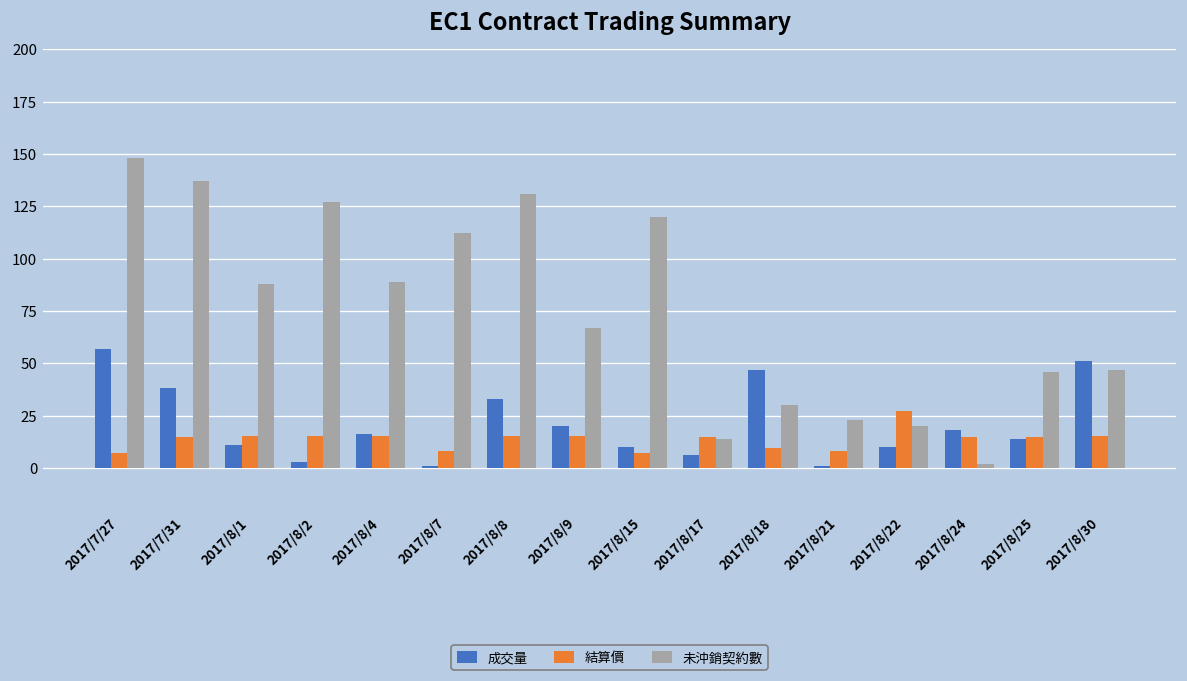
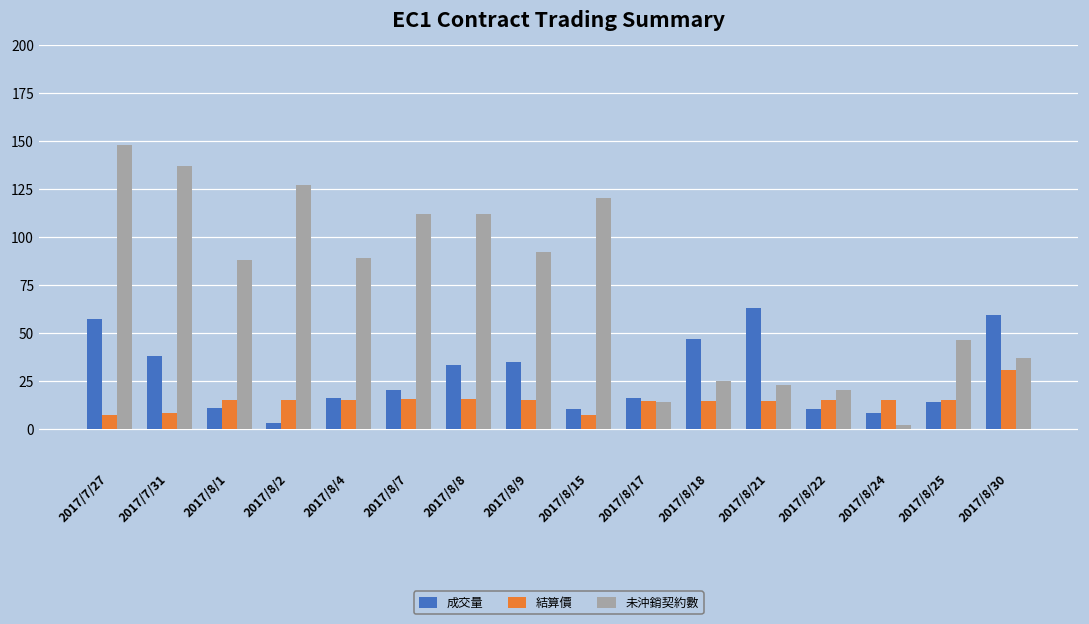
  {
    "成交量": {
      "2017/7/27": 57,
      "2017/7/31": 38,
      "2017/8/1": 11,
      "2017/8/2": 3,
      "2017/8/4": 16,
-     "2017/8/7": 1,
+     "2017/8/7": 20,
      "2017/8/8": 33,
-     "2017/8/9": 20,
+     "2017/8/9": 35,
      "2017/8/15": 10,
-     "2017/8/17": 6,
+     "2017/8/17": 16,
      "2017/8/18": 47,
-     "2017/8/21": 1,
+     "2017/8/21": 63,
      "2017/8/22": 10,
-     "2017/8/24": 18,
+     "2017/8/24": 8,
      "2017/8/25": 14,
-     "2017/8/30": 51
+     "2017/8/30": 59
    },
    "結算價": {
      "2017/7/27": 7,
-     "2017/7/31": 15,
+     "2017/7/31": 8,
      "2017/8/1": 15,
      "2017/8/2": 15,
      "2017/8/4": 15,
-     "2017/8/7": 8,
+     "2017/8/7": 15,
      "2017/8/8": 15,
      "2017/8/9": 15,
      "2017/8/15": 7,
      "2017/8/17": 15,
-     "2017/8/18": 9,
-     "2017/8/21": 8,
-     "2017/8/22": 27,
+     "2017/8/18": 15,
+     "2017/8/21": 15,
+     "2017/8/22": 15,
      "2017/8/24": 15,
      "2017/8/25": 15,
-     "2017/8/30": 15
+     "2017/8/30": 31
    },
    "未沖銷契約數": {
      "2017/7/27": 148,
      "2017/7/31": 137,
      "2017/8/1": 88,
      "2017/8/2": 127,
      "2017/8/4": 89,
      "2017/8/7": 112,
-     "2017/8/8": 131,
-     "2017/8/9": 67,
+     "2017/8/8": 112,
+     "2017/8/9": 92,
      "2017/8/15": 120,
      "2017/8/17": 14,
-     "2017/8/18": 30,
+     "2017/8/18": 25,
      "2017/8/21": 23,
      "2017/8/22": 20,
      "2017/8/24": 2,
      "2017/8/25": 46,
-     "2017/8/30": 47
+     "2017/8/30": 37
    }
  }
